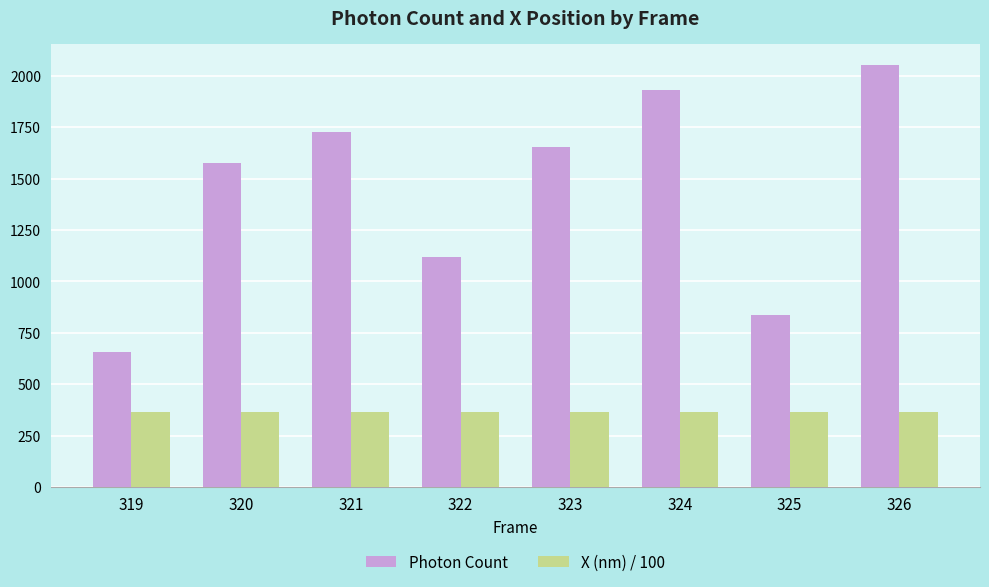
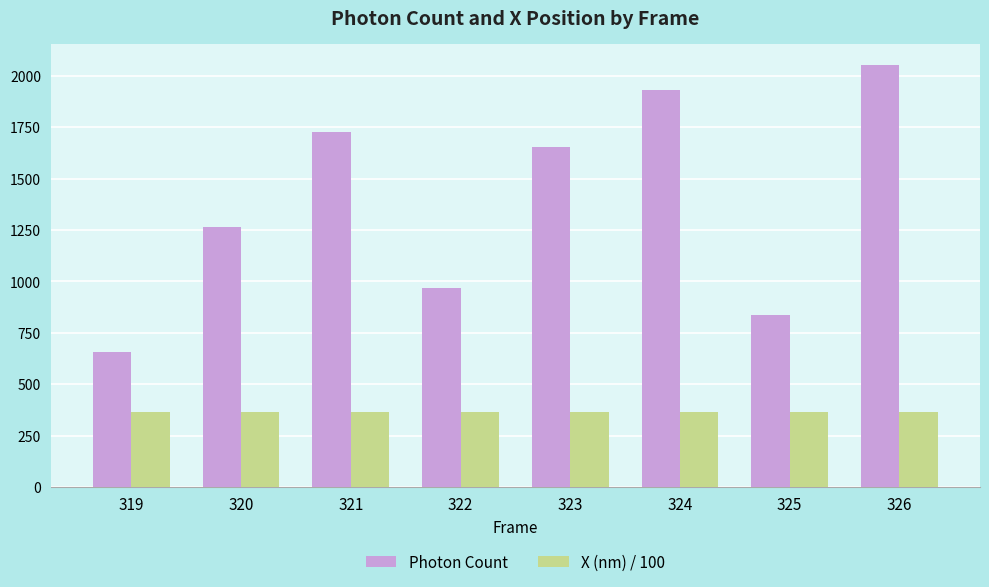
  {
    "Photon Count": {
      "319": 660,
-     "320": 1570,
+     "320": 1260,
      "321": 1730,
-     "322": 1120,
+     "322": 970,
      "323": 1650,
      "324": 1930,
      "325": 830,
      "326": 2050
    },
    "X (nm) / 100": {
      "319": 360,
      "320": 360,
      "321": 360,
      "322": 360,
      "323": 360,
      "324": 360,
      "325": 360,
      "326": 360
    }
  }
